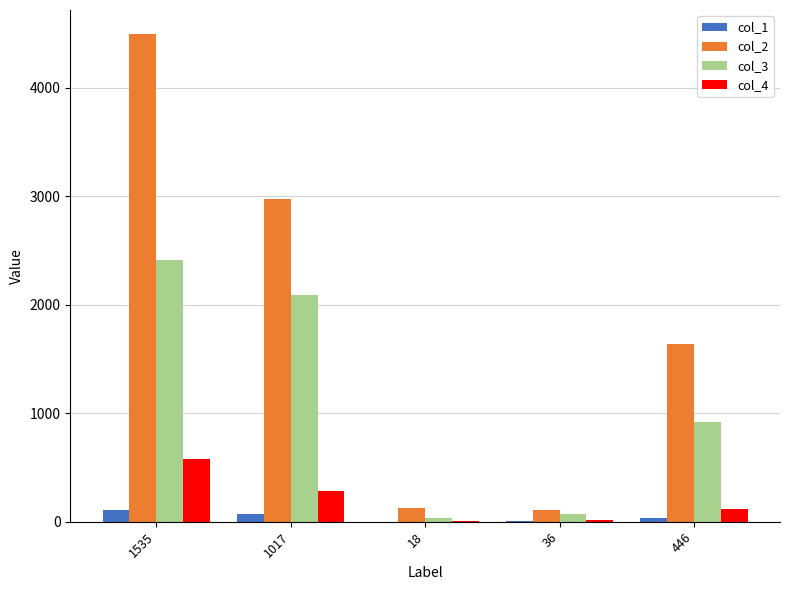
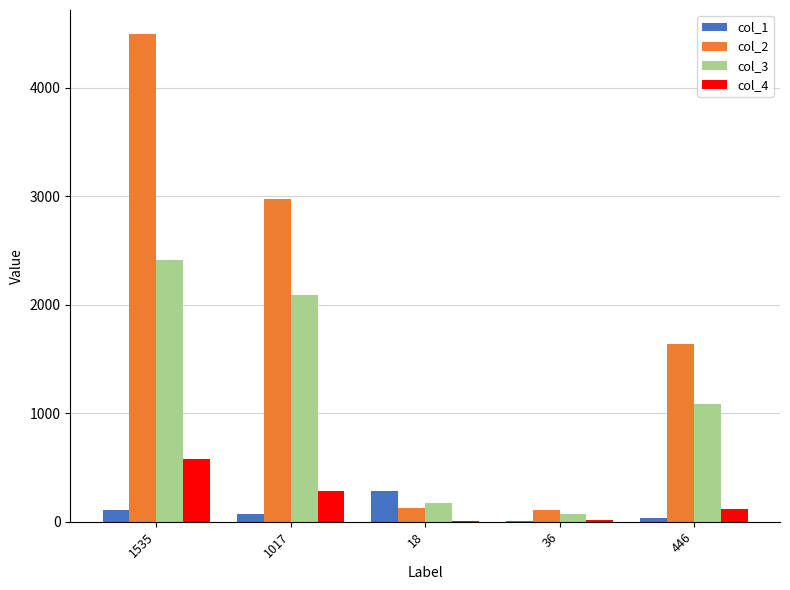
  {
    "col_1": {
      "1535": 110,
      "1017": 70,
-     "18": 0,
+     "18": 280,
      "446": 30
    },
    "col_2": {
      "1535": 4490,
      "1017": 2980,
      "18": 130,
      "36": 100,
      "446": 1640
    },
    "col_3": {
      "1535": 2410,
      "1017": 2090,
-     "18": 40,
+     "18": 170,
      "36": 70,
-     "446": 920
+     "446": 1080
    },
    "col_4": {
      "1535": 580,
      "1017": 290,
      "446": 120
    }
  }
